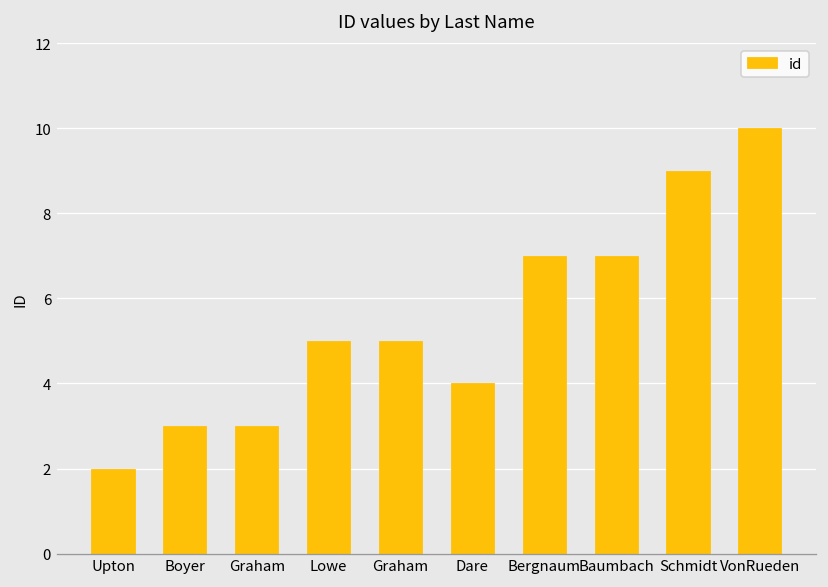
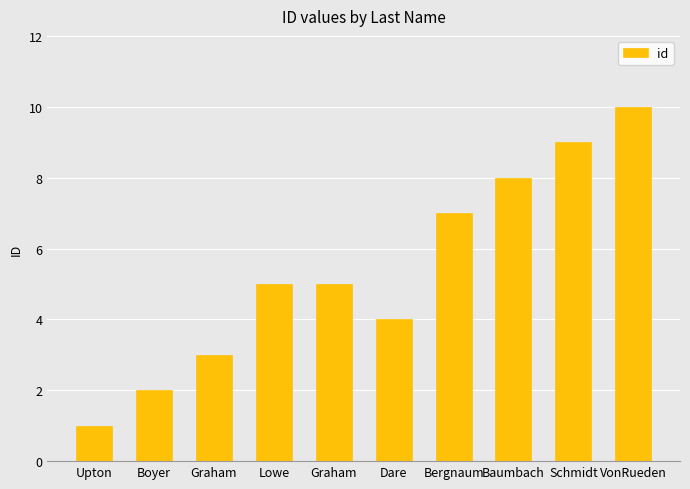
  {
-   "Upton": 2,
-   "Boyer": 3,
+   "Upton": 1,
+   "Boyer": 2,
    "Lowe": 5,
    "Dare": 4,
    "Bergnaum": 7,
-   "Baumbach": 7,
+   "Baumbach": 8,
    "Schmidt": 9,
    "VonRueden": 10
  }
